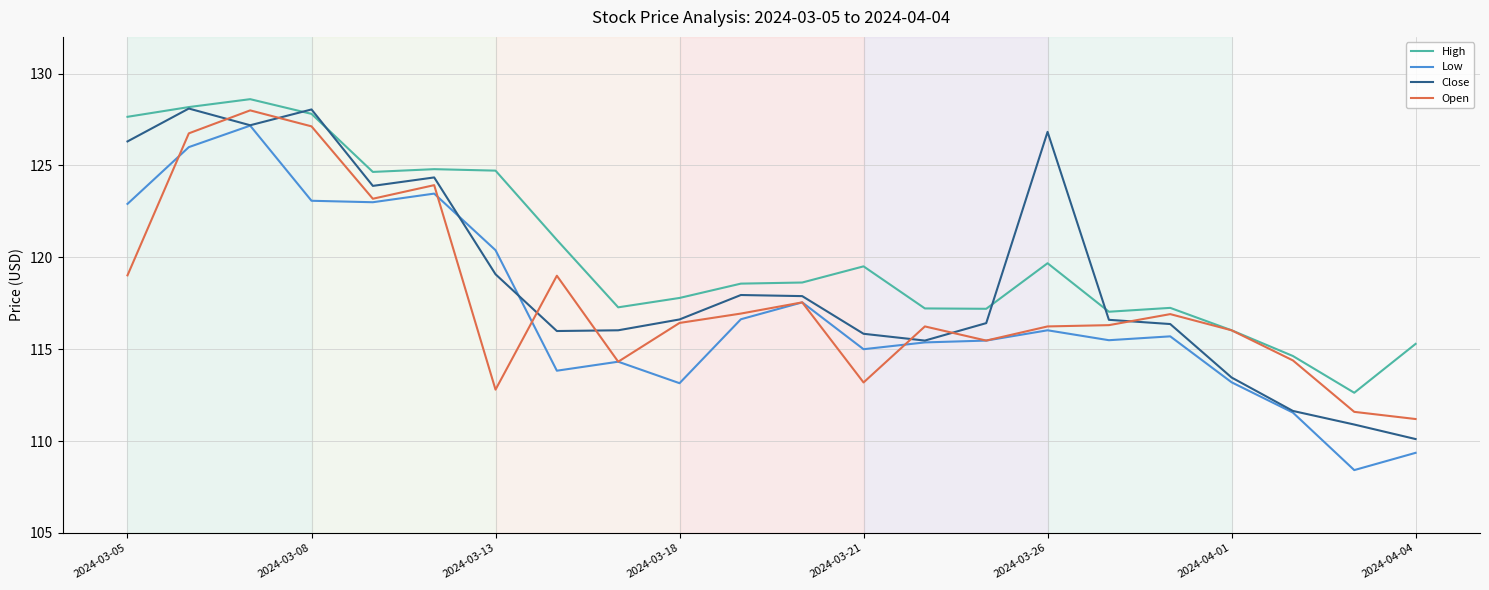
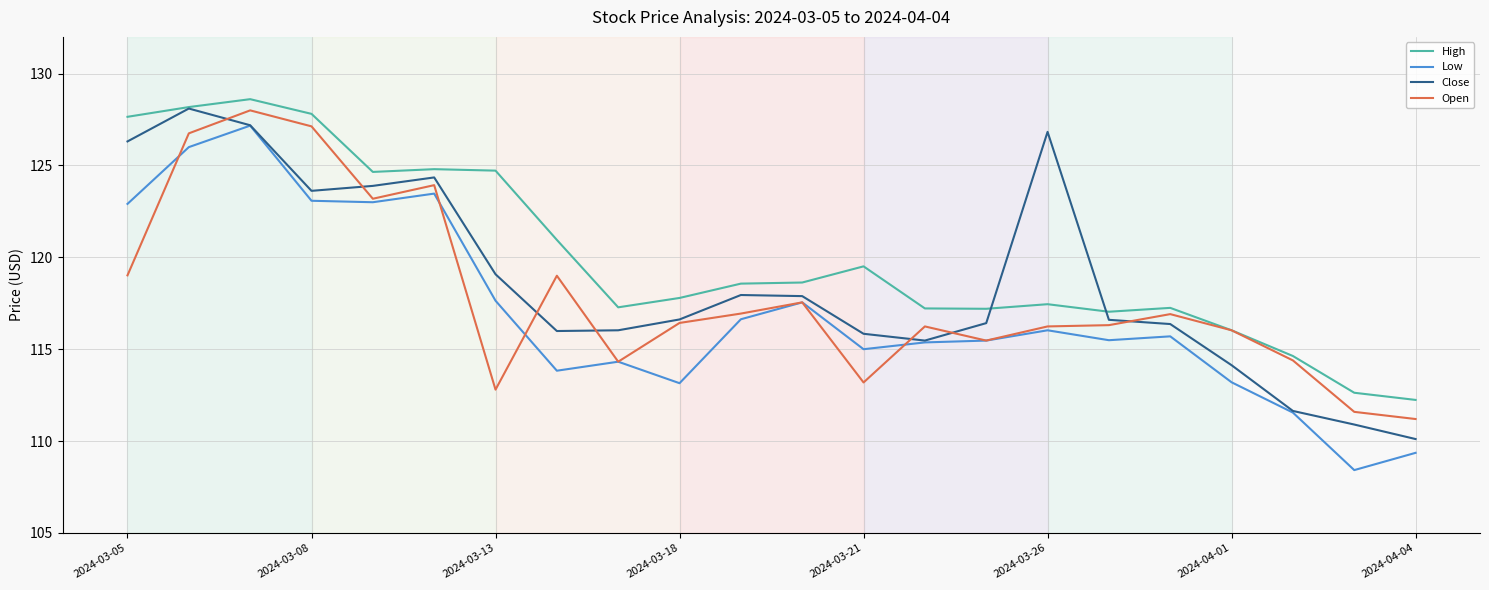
  {
    "High": {
      "2024-03-05": 127.7,
      "2024-03-08": 127.8,
      "2024-03-13": 124.7,
      "2024-03-18": 117.8,
      "2024-03-21": 119.5,
-     "2024-03-26": 119.7,
-     "2024-04-04": 115.3
+     "2024-03-26": 117.5,
+     "2024-04-04": 112.2
    },
    "Low": {
      "2024-03-05": 122.9,
      "2024-03-08": 123.1,
-     "2024-03-13": 120.4,
+     "2024-03-13": 117.6,
      "2024-03-18": 113.2,
      "2024-03-21": 115.0,
      "2024-03-26": 116.0,
      "2024-04-01": 113.2,
      "2024-04-04": 109.4
    },
    "Close": {
      "2024-03-05": 126.3,
-     "2024-03-08": 128.1,
+     "2024-03-08": 123.6,
      "2024-03-13": 119.1,
      "2024-03-18": 116.6,
      "2024-03-21": 115.8,
      "2024-03-26": 126.8,
-     "2024-04-01": 113.5,
+     "2024-04-01": 114.1,
      "2024-04-04": 110.1
    },
    "Open": {
      "2024-03-05": 119.0,
      "2024-03-08": 127.1,
      "2024-03-13": 112.8,
      "2024-03-18": 116.4,
      "2024-03-21": 113.2,
      "2024-03-26": 116.2,
      "2024-04-04": 111.2
    }
  }
